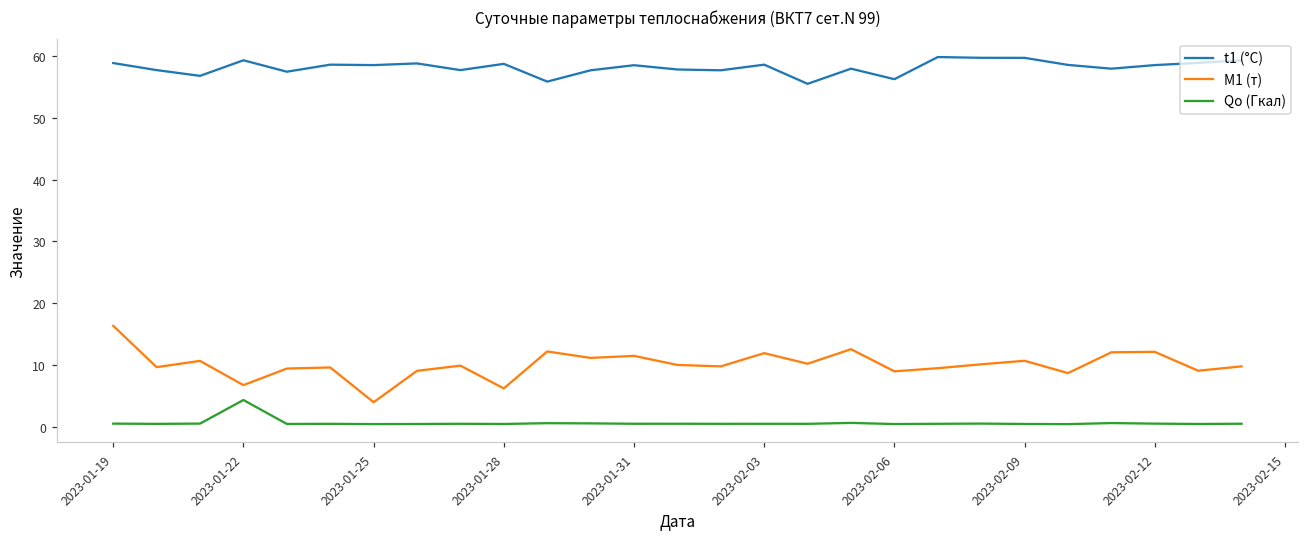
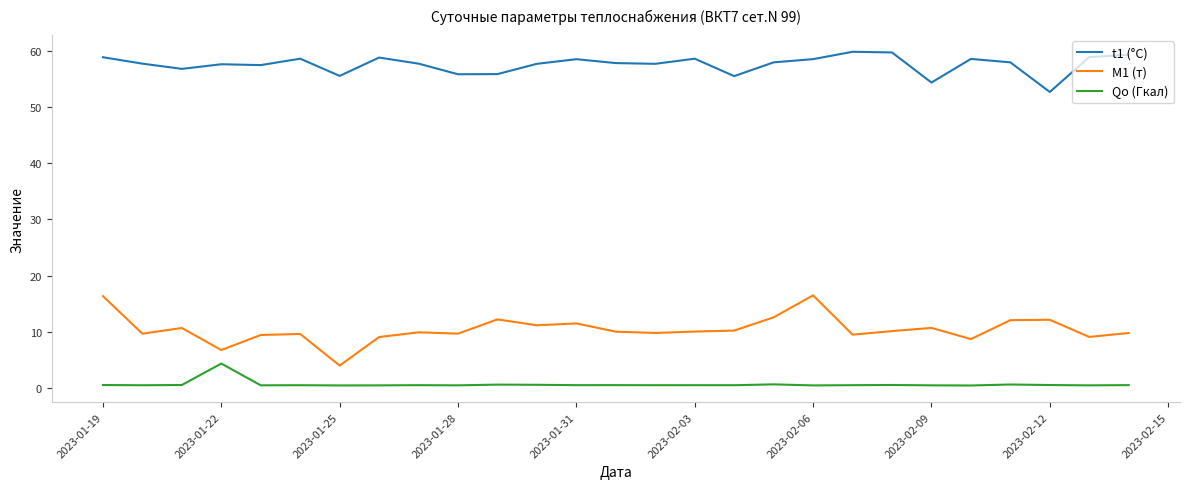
  {
    "t1 (°C)": {
      "2023-01-19": 59,
-     "2023-01-22": 59,
-     "2023-01-25": 59,
-     "2023-01-28": 59,
+     "2023-01-22": 58,
+     "2023-01-25": 56,
+     "2023-01-28": 56,
      "2023-01-31": 59,
      "2023-02-03": 59,
-     "2023-02-06": 56,
-     "2023-02-09": 60,
-     "2023-02-12": 59
+     "2023-02-06": 59,
+     "2023-02-09": 54,
+     "2023-02-12": 53
    },
    "M1 (т)": {
      "2023-01-19": 16,
      "2023-01-22": 7,
      "2023-01-25": 4,
-     "2023-01-28": 6,
+     "2023-01-28": 10,
      "2023-01-31": 12,
-     "2023-02-03": 12,
-     "2023-02-06": 9,
+     "2023-02-03": 10,
+     "2023-02-06": 16,
      "2023-02-09": 11,
      "2023-02-12": 12
    },
    "Qо (Гкал)": {
      "2023-01-19": 1,
      "2023-01-22": 4,
      "2023-01-25": 0,
      "2023-01-28": 0,
      "2023-01-31": 1,
      "2023-02-03": 1,
      "2023-02-06": 0,
      "2023-02-09": 0,
      "2023-02-12": 1
    }
  }
